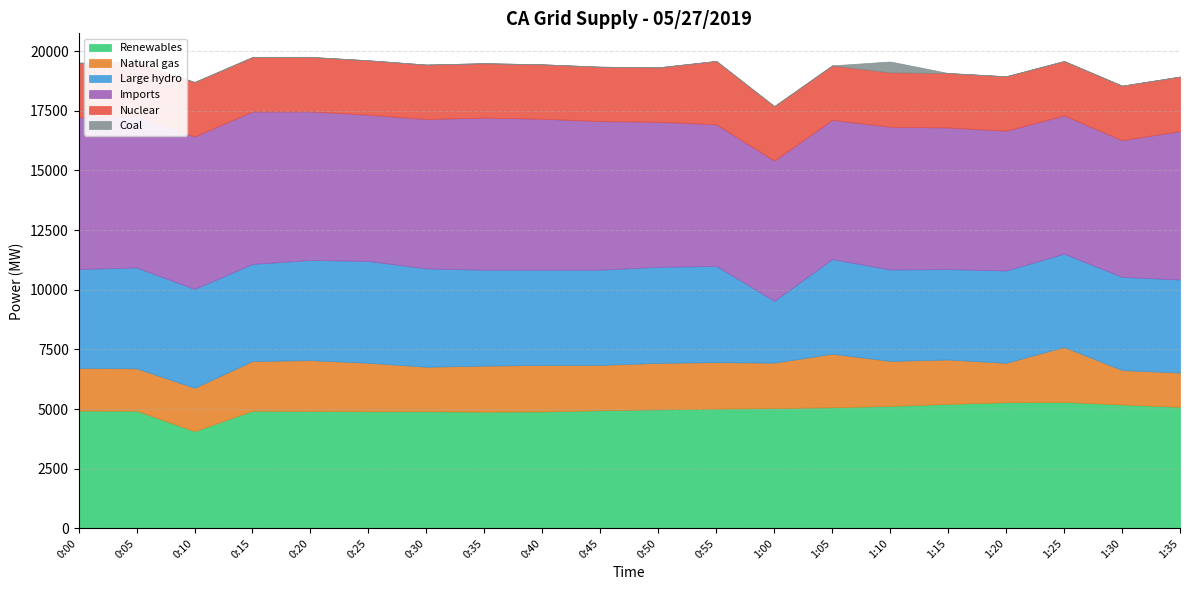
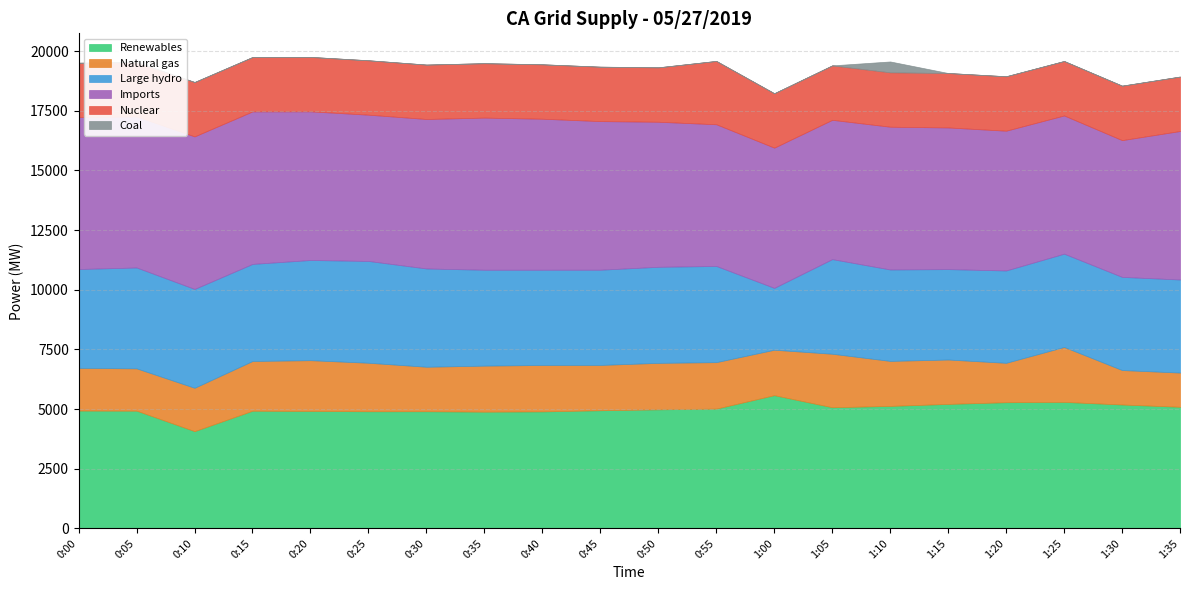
  {
    "Renewables": {
      "0:00": 4900,
      "0:05": 4900,
      "0:10": 4100,
      "0:15": 4900,
      "0:20": 4900,
      "0:25": 4900,
      "0:30": 4900,
      "0:35": 4900,
      "0:40": 4900,
      "0:45": 5000,
      "0:50": 5000,
      "0:55": 5000,
-     "1:00": 5000,
+     "1:00": 5600,
      "1:05": 5100,
      "1:10": 5100,
      "1:15": 5200,
      "1:20": 5300,
      "1:25": 5300,
      "1:30": 5200,
      "1:35": 5100
    },
    "Large hydro": {
      "0:00": 4100,
      "0:05": 4200,
      "0:10": 4100,
      "0:15": 4100,
      "0:20": 4200,
      "0:25": 4300,
      "0:30": 4100,
      "0:35": 4000,
      "0:40": 4000,
      "0:45": 4000,
      "0:50": 4000,
      "0:55": 4000,
      "1:00": 2600,
      "1:05": 4000,
      "1:10": 3800,
      "1:15": 3800,
      "1:20": 3900,
      "1:25": 3900,
      "1:30": 3900,
      "1:35": 3900
    },
    "Imports": {
      "0:00": 6400,
      "0:10": 6400,
      "0:15": 6400,
      "0:20": 6200,
      "0:25": 6100,
      "0:30": 6300,
      "0:35": 6400,
      "0:40": 6300,
      "0:45": 6200,
      "0:50": 6100,
      "0:55": 5900,
      "1:00": 5900,
      "1:05": 5800,
      "1:10": 6000,
      "1:15": 5900,
      "1:20": 5900,
      "1:25": 5800,
      "1:30": 5700,
      "1:35": 6200
    },
    "Coal": {
      "1:10": 500
    }
  }
